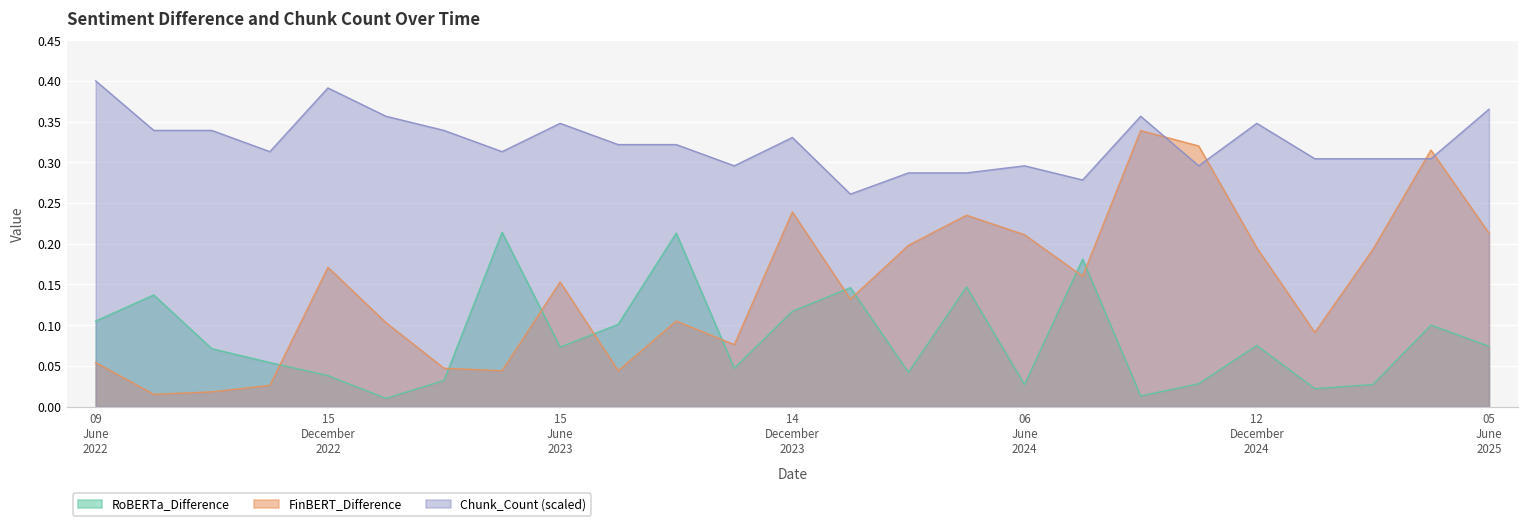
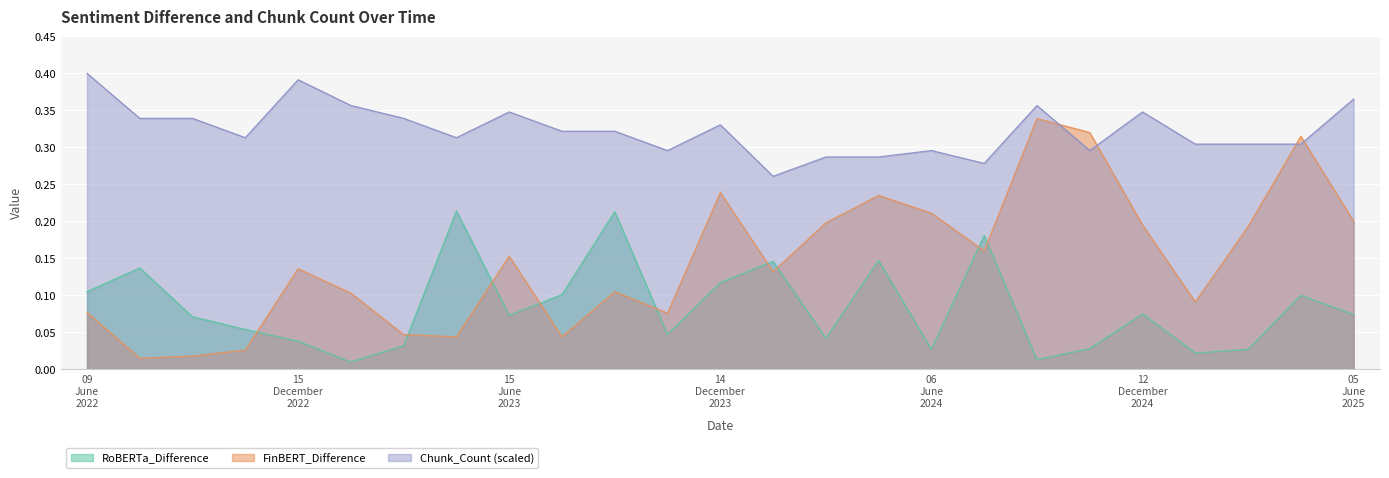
  {
    "RoBERTa_Difference": {
      "09 June 2022": 0.11,
      "15 December 2022": 0.04,
      "15 June 2023": 0.07,
      "14 December 2023": 0.12,
      "06 June 2024": 0.03,
      "12 December 2024": 0.08,
      "05 June 2025": 0.07
    },
    "FinBERT_Difference": {
-     "09 June 2022": 0.05,
-     "15 December 2022": 0.17,
+     "09 June 2022": 0.08,
+     "15 December 2022": 0.14,
      "15 June 2023": 0.15,
      "14 December 2023": 0.24,
      "06 June 2024": 0.21,
      "12 December 2024": 0.20,
-     "05 June 2025": 0.21
+     "05 June 2025": 0.20
    },
    "Chunk_Count (scaled)": {
      "09 June 2022": 0.40,
      "15 December 2022": 0.39,
      "15 June 2023": 0.35,
      "14 December 2023": 0.33,
      "06 June 2024": 0.30,
      "12 December 2024": 0.35,
      "05 June 2025": 0.37
    }
  }
